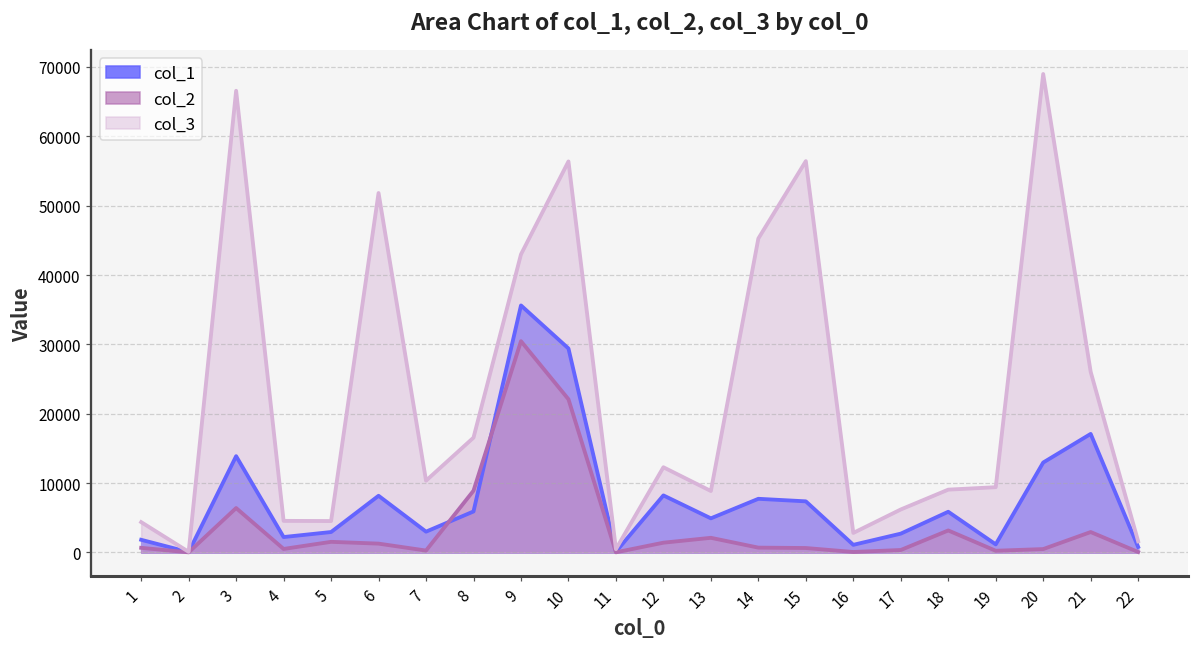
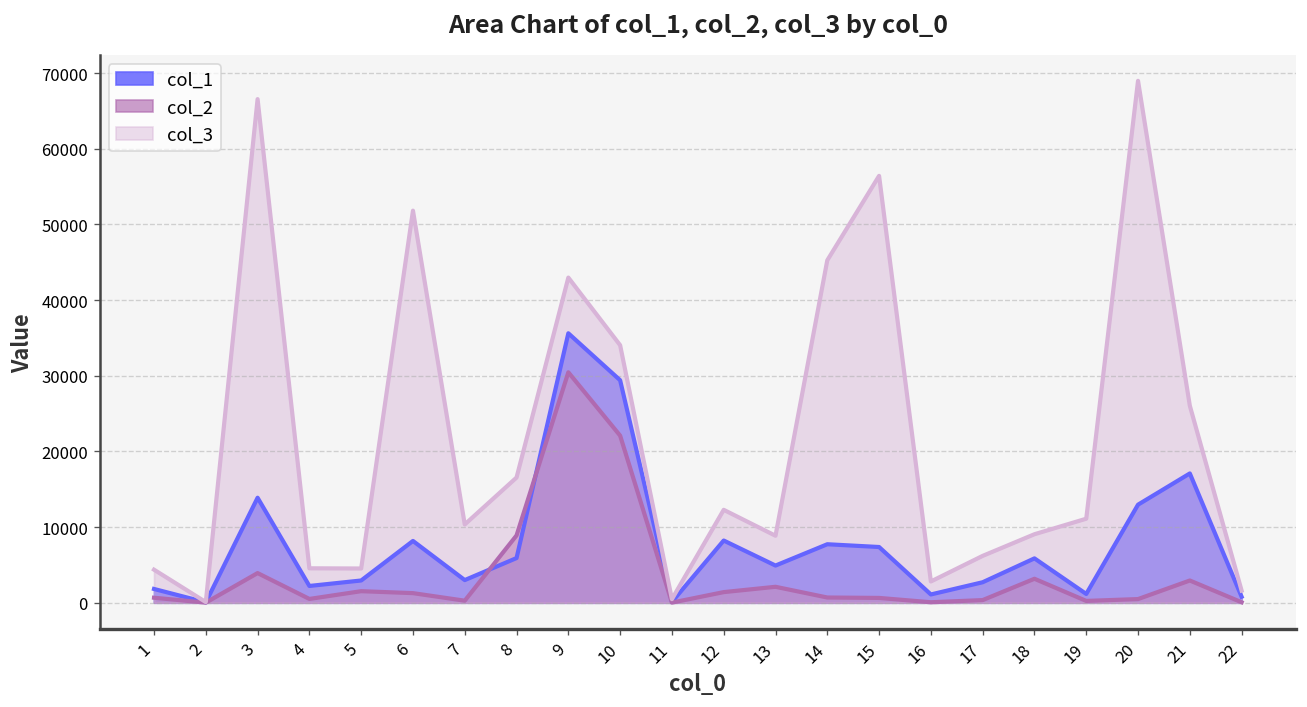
  {
    "col_1": {
      "1": 2000,
      "3": 14000,
      "4": 2000,
      "5": 3000,
      "6": 8000,
      "7": 3000,
      "8": 6000,
      "9": 36000,
      "10": 29000,
      "12": 8000,
      "13": 5000,
      "14": 8000,
      "15": 7000,
      "16": 1000,
      "17": 3000,
      "18": 6000,
      "19": 1000,
      "20": 13000,
      "21": 17000,
      "22": 1000
    },
    "col_2": {
      "1": 1000,
-     "3": 6000,
+     "3": 4000,
      "4": 1000,
      "5": 2000,
      "6": 1000,
      "7": 0,
      "8": 9000,
      "9": 30000,
      "10": 22000,
      "12": 1000,
      "13": 2000,
      "14": 1000,
      "15": 1000,
      "16": 0,
      "17": 0,
      "18": 3000,
      "19": 0,
      "20": 0,
      "21": 3000,
      "22": 0
    },
    "col_3": {
      "1": 4000,
      "3": 67000,
      "4": 5000,
      "5": 5000,
      "6": 52000,
      "7": 10000,
      "8": 17000,
      "9": 43000,
-     "10": 56000,
+     "10": 34000,
      "12": 12000,
      "13": 9000,
      "14": 45000,
      "15": 56000,
      "16": 3000,
      "17": 6000,
      "18": 9000,
-     "19": 9000,
+     "19": 11000,
      "20": 69000,
      "21": 26000,
      "22": 2000
    }
  }
